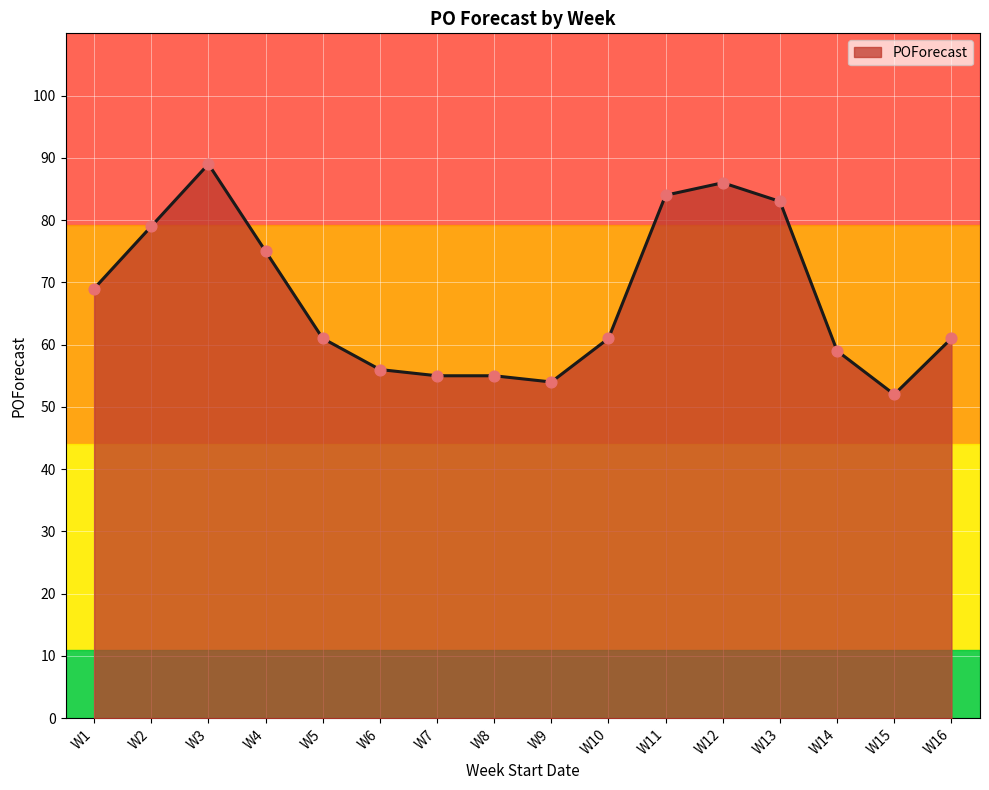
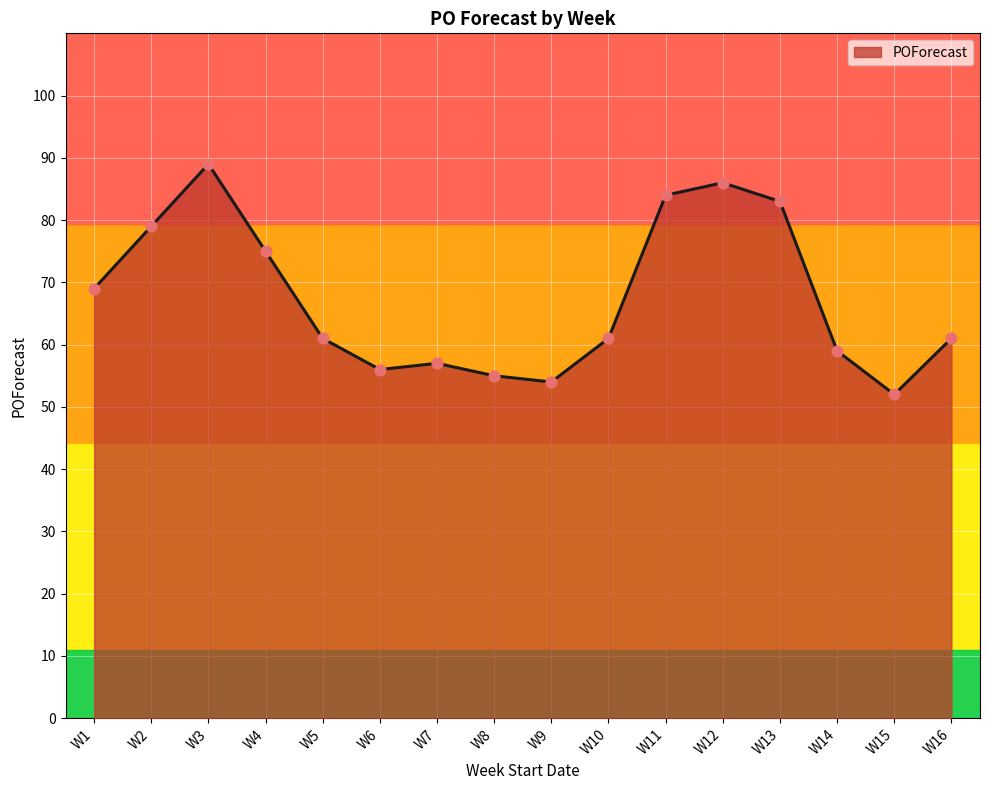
  {
    "W1": 69,
    "W2": 79,
    "W3": 89,
    "W4": 75,
    "W5": 61,
    "W6": 56,
-   "W7": 55,
+   "W7": 57,
    "W8": 55,
    "W9": 54,
    "W10": 61,
    "W11": 84,
    "W12": 86,
    "W13": 83,
    "W14": 59,
    "W15": 52,
    "W16": 61
  }
